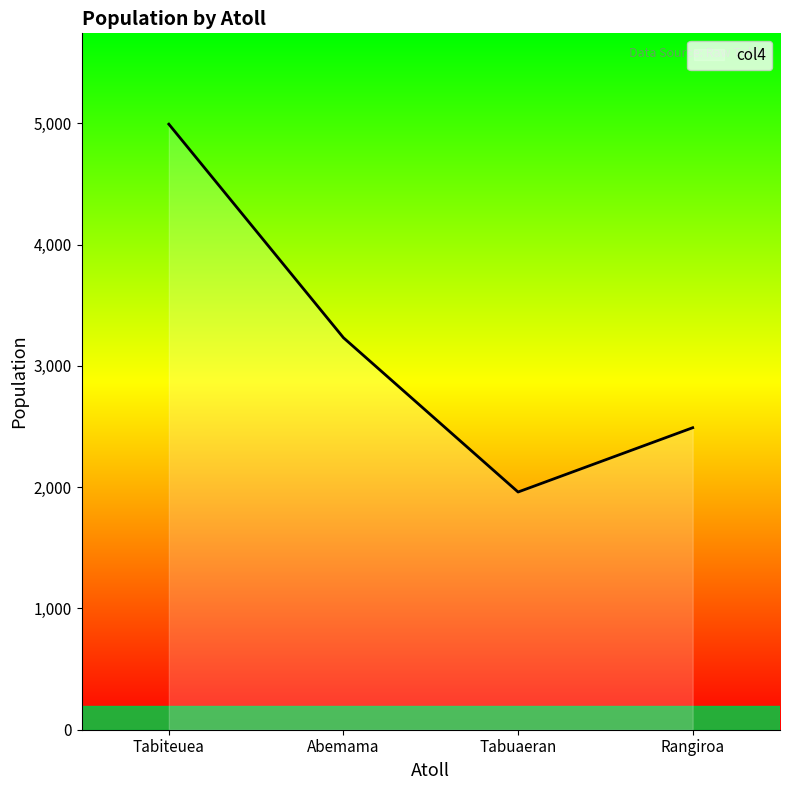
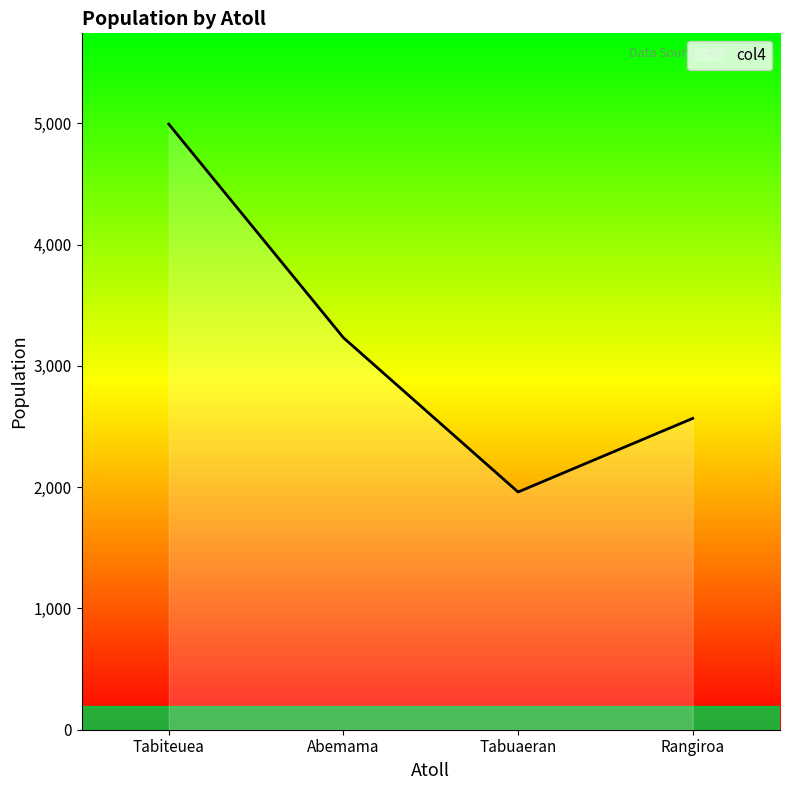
  {
    "Tabiteuea": "4,990",
    "Abemama": "3,230",
    "Tabuaeran": "1,960",
-   "Rangiroa": "2,490"
+   "Rangiroa": "2,570"
  }
